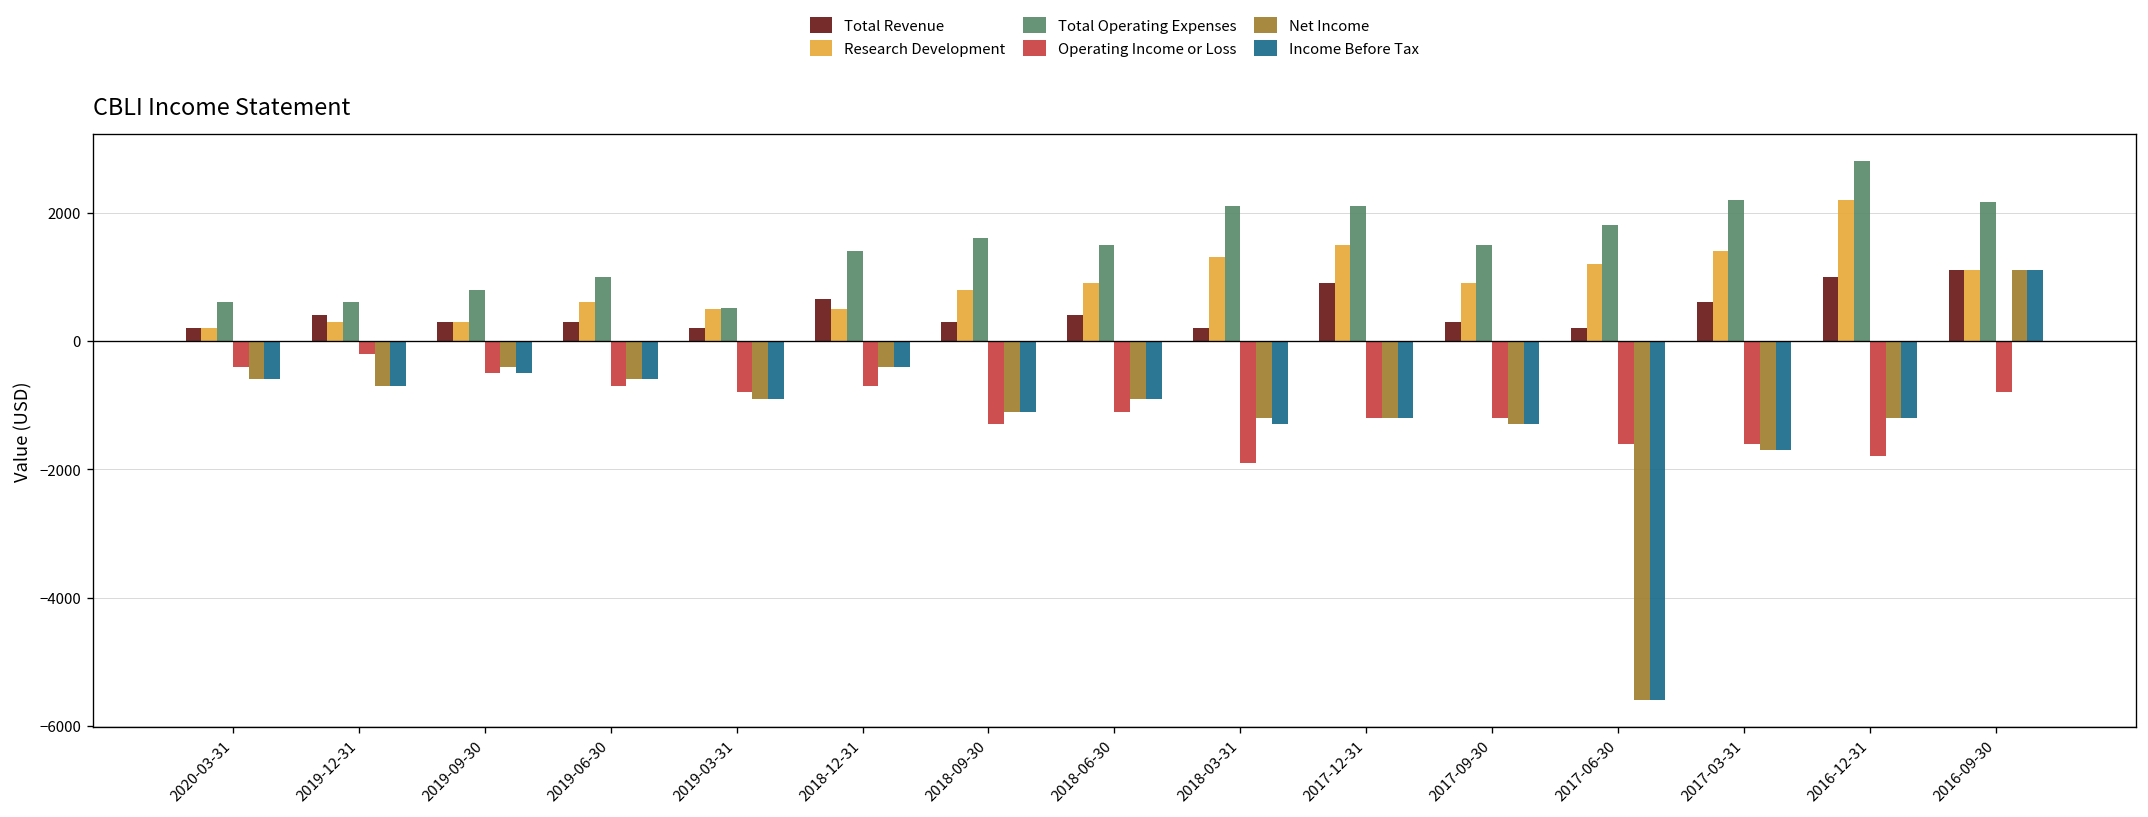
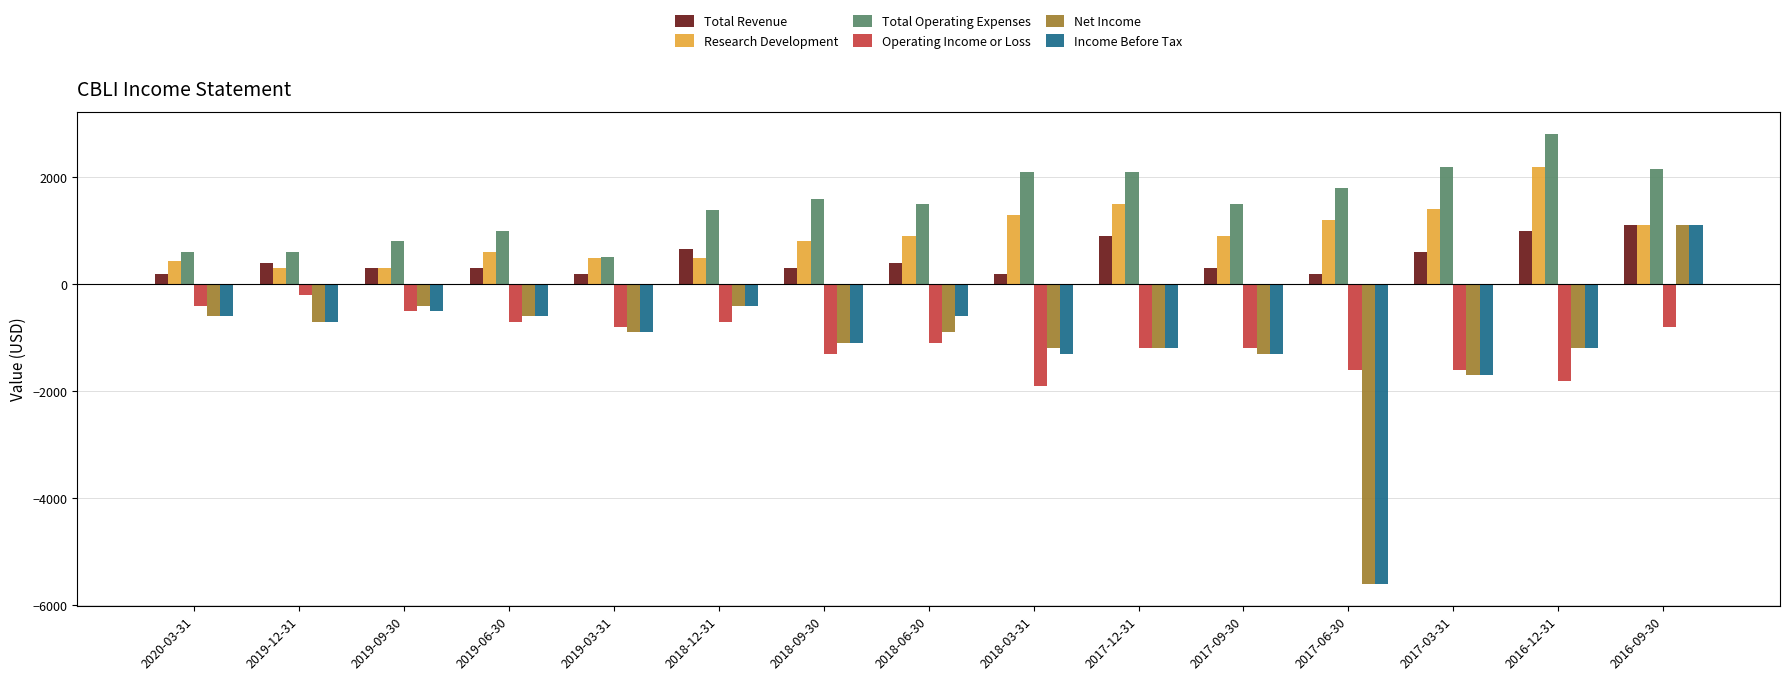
  {
    "Total Revenue": {
      "2020-03-31": 200,
      "2019-12-31": 400,
      "2019-09-30": 300,
      "2019-06-30": 300,
      "2019-03-31": 200,
      "2018-12-31": 700,
      "2018-09-30": 300,
      "2018-06-30": 400,
      "2018-03-31": 200,
      "2017-12-31": 900,
      "2017-09-30": 300,
      "2017-06-30": 200,
      "2017-03-31": 600,
      "2016-12-31": 1000,
      "2016-09-30": 1100
    },
    "Research Development": {
-     "2020-03-31": 200,
+     "2020-03-31": 400,
      "2019-12-31": 300,
      "2019-09-30": 300,
      "2019-06-30": 600,
      "2019-03-31": 500,
      "2018-12-31": 500,
      "2018-09-30": 800,
      "2018-06-30": 900,
      "2018-03-31": 1300,
      "2017-12-31": 1500,
      "2017-09-30": 900,
      "2017-06-30": 1200,
      "2017-03-31": 1400,
      "2016-12-31": 2200,
      "2016-09-30": 1100
    },
    "Total Operating Expenses": {
      "2020-03-31": 600,
      "2019-12-31": 600,
      "2019-09-30": 800,
      "2019-06-30": 1000,
      "2019-03-31": 500,
      "2018-12-31": 1400,
      "2018-09-30": 1600,
      "2018-06-30": 1500,
      "2018-03-31": 2100,
      "2017-12-31": 2100,
      "2017-09-30": 1500,
      "2017-06-30": 1800,
      "2017-03-31": 2200,
      "2016-12-31": 2800,
      "2016-09-30": 2200
    },
    "Operating Income or Loss": {
      "2020-03-31": -400,
      "2019-12-31": -200,
      "2019-09-30": -500,
      "2019-06-30": -700,
      "2019-03-31": -800,
      "2018-12-31": -700,
      "2018-09-30": -1300,
      "2018-06-30": -1100,
      "2018-03-31": -1900,
      "2017-12-31": -1200,
      "2017-09-30": -1200,
      "2017-06-30": -1600,
      "2017-03-31": -1600,
      "2016-12-31": -1800,
      "2016-09-30": -800
    },
    "Net Income": {
      "2020-03-31": -600,
      "2019-12-31": -700,
      "2019-09-30": -400,
      "2019-06-30": -600,
      "2019-03-31": -900,
      "2018-12-31": -400,
      "2018-09-30": -1100,
      "2018-06-30": -900,
      "2018-03-31": -1200,
      "2017-12-31": -1200,
      "2017-09-30": -1300,
      "2017-06-30": -5600,
      "2017-03-31": -1700,
      "2016-12-31": -1200,
      "2016-09-30": 1100
    },
    "Income Before Tax": {
      "2020-03-31": -600,
      "2019-12-31": -700,
      "2019-09-30": -500,
      "2019-06-30": -600,
      "2019-03-31": -900,
      "2018-12-31": -400,
      "2018-09-30": -1100,
-     "2018-06-30": -900,
+     "2018-06-30": -600,
      "2018-03-31": -1300,
      "2017-12-31": -1200,
      "2017-09-30": -1300,
      "2017-06-30": -5600,
      "2017-03-31": -1700,
      "2016-12-31": -1200,
      "2016-09-30": 1100
    }
  }
